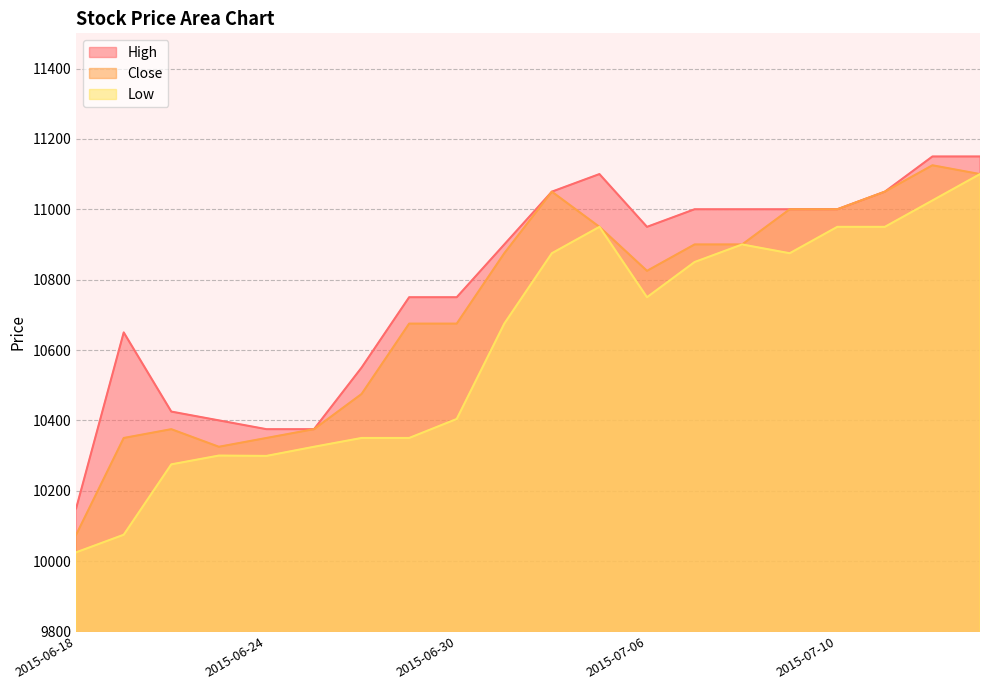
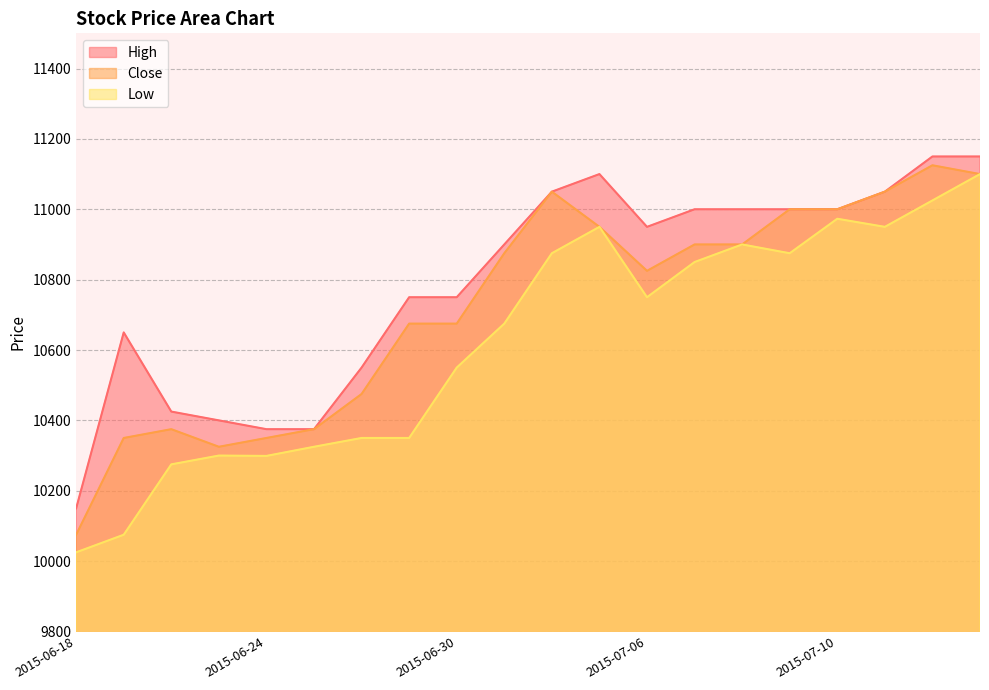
  {
    "Low": {
      "2015-06-18": 10030,
      "2015-06-24": 10300,
-     "2015-06-30": 10400,
+     "2015-06-30": 10550,
      "2015-07-06": 10750,
-     "2015-07-10": 10950
+     "2015-07-10": 10970
    }
  }
